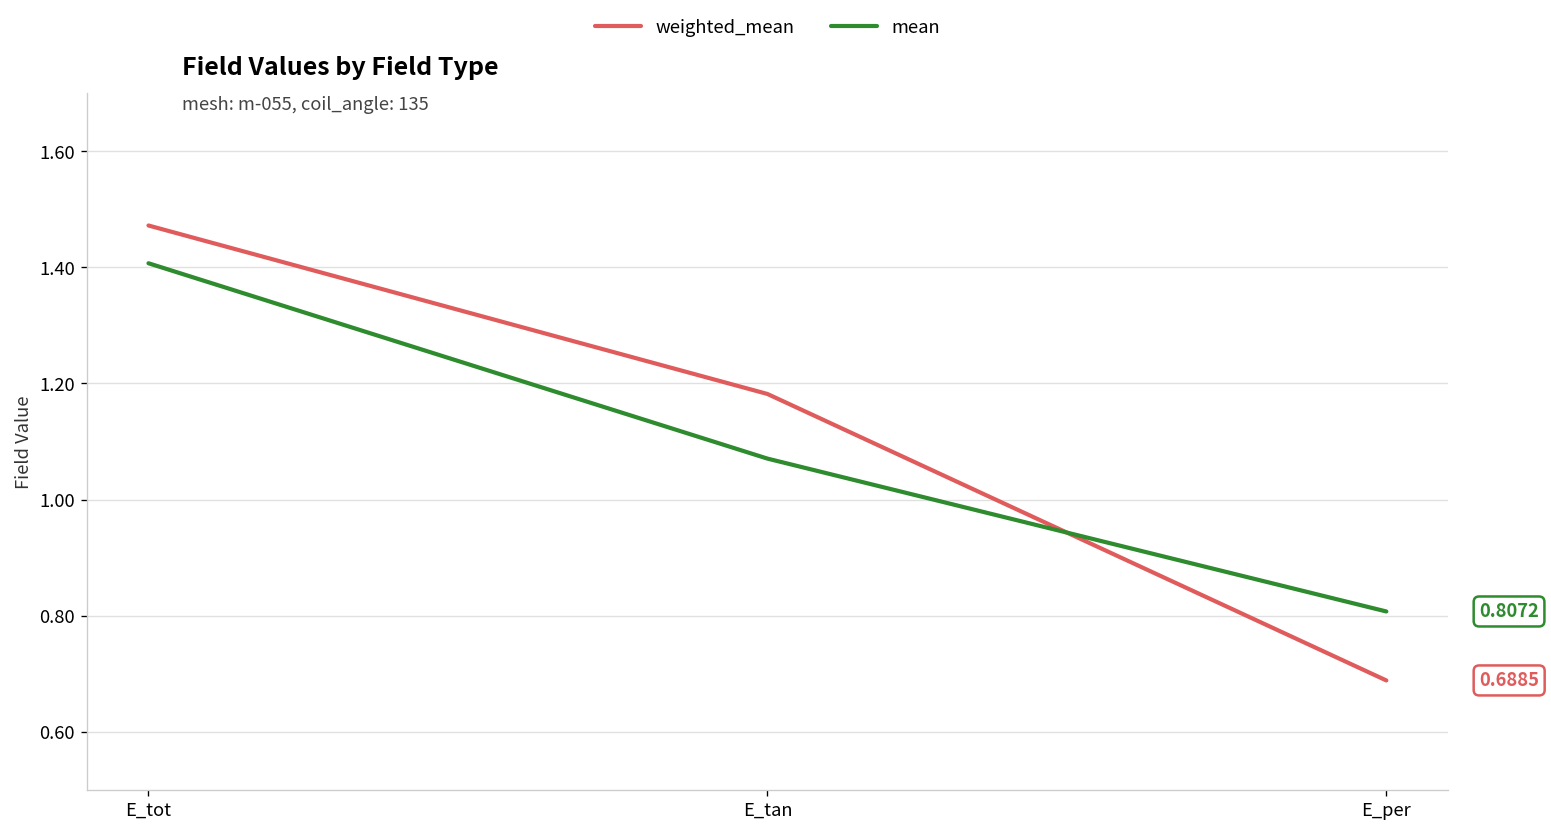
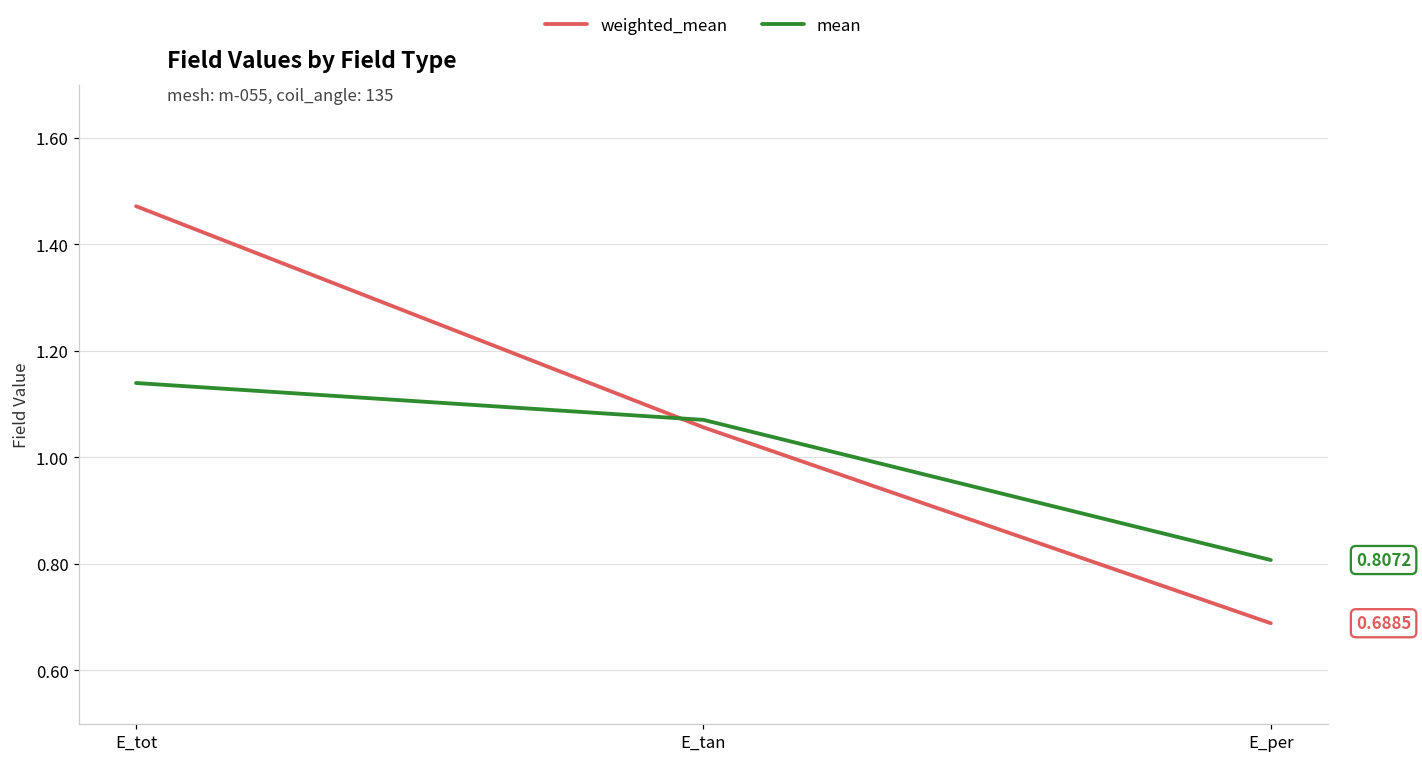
  {
    "weighted_mean": {
      "E_tot": 1.47,
-     "E_tan": 1.18,
+     "E_tan": 1.06,
      "E_per": 0.69
    },
    "mean": {
-     "E_tot": 1.41,
+     "E_tot": 1.14,
      "E_tan": 1.07,
      "E_per": 0.81
    }
  }
